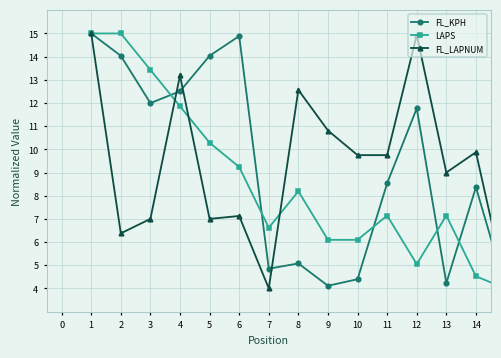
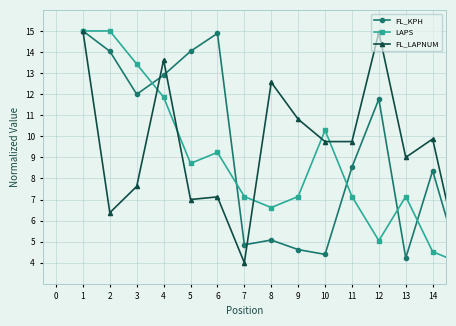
  {
    "FL_KPH": {
      "2": 14.0,
      "3": 12.0,
-     "4": 12.5,
+     "4": 12.9,
      "5": 14.0,
      "6": 14.9,
      "7": 4.9,
      "8": 5.1,
-     "9": 4.1,
+     "9": 4.6,
      "10": 4.4,
      "11": 8.5,
      "12": 11.8,
      "13": 4.2,
      "14": 8.4
    },
    "LAPS": {
      "2": 15.0,
      "3": 13.4,
      "4": 11.9,
-     "5": 10.3,
+     "5": 8.7,
      "6": 9.2,
-     "7": 6.6,
-     "8": 8.2,
-     "9": 6.1,
-     "10": 6.1,
+     "7": 7.1,
+     "8": 6.6,
+     "9": 7.1,
+     "10": 10.3,
      "11": 7.1,
      "12": 5.0,
      "13": 7.1,
      "14": 4.5
    },
    "FL_LAPNUM": {
      "2": 6.4,
-     "3": 7.0,
-     "4": 13.2,
+     "3": 7.6,
+     "4": 13.6,
      "5": 7.0,
      "6": 7.1,
      "7": 4.0,
      "8": 12.6,
      "9": 10.8,
      "10": 9.8,
      "11": 9.8,
      "13": 9.0,
      "14": 9.9
    }
  }
